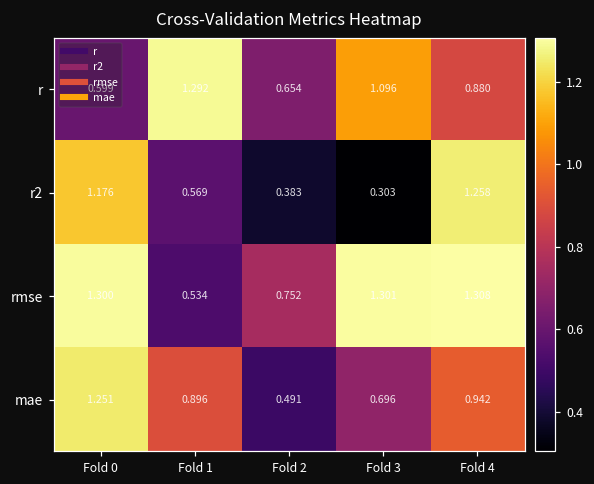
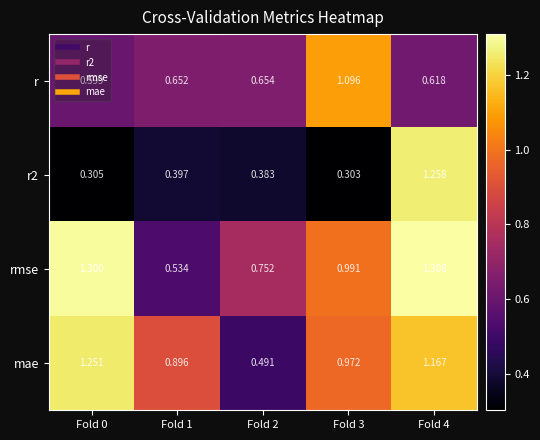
  {
    "r": {
-     "Fold 1": 1.292,
+     "Fold 1": 0.652,
      "Fold 2": 0.654,
      "Fold 3": 1.096,
-     "Fold 4": 0.880
+     "Fold 4": 0.618
    },
    "r2": {
-     "Fold 0": 1.176,
-     "Fold 1": 0.569,
+     "Fold 0": 0.305,
+     "Fold 1": 0.397,
      "Fold 2": 0.383,
      "Fold 3": 0.303,
      "Fold 4": 1.258
    },
    "rmse": {
      "Fold 0": 1.300,
      "Fold 1": 0.534,
      "Fold 2": 0.752,
-     "Fold 3": 1.301,
+     "Fold 3": 0.991,
      "Fold 4": 1.308
    },
    "mae": {
      "Fold 0": 1.251,
      "Fold 1": 0.896,
      "Fold 2": 0.491,
-     "Fold 3": 0.696,
-     "Fold 4": 0.942
+     "Fold 3": 0.972,
+     "Fold 4": 1.167
    }
  }
